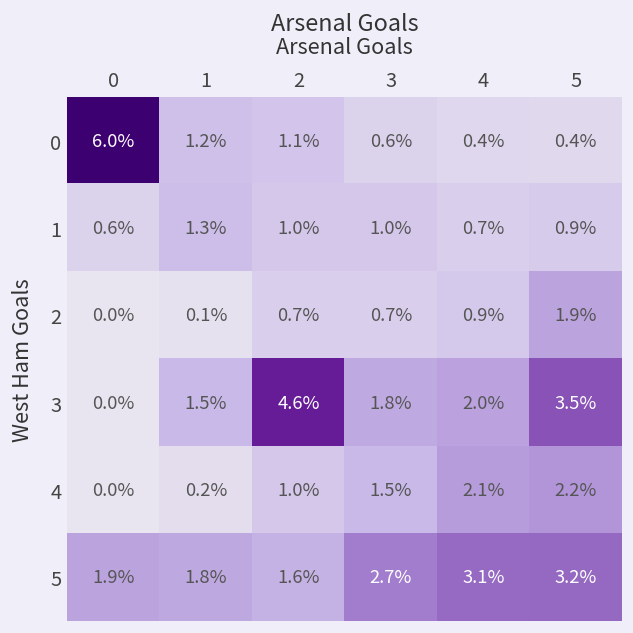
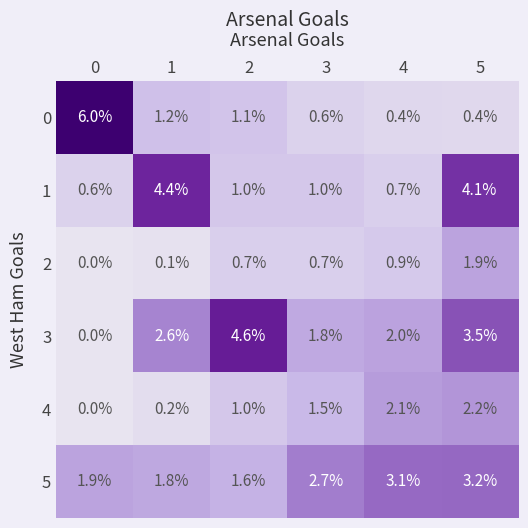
  {
    "0": {
      "0": "6.0%",
      "1": "1.2%",
      "2": "1.1%",
      "3": "0.6%",
      "4": "0.4%",
      "5": "0.4%"
    },
    "1": {
      "0": "0.6%",
-     "1": "1.3%",
+     "1": "4.4%",
      "2": "1.0%",
      "3": "1.0%",
      "4": "0.7%",
-     "5": "0.9%"
+     "5": "4.1%"
    },
    "2": {
      "0": "0.0%",
      "1": "0.1%",
      "2": "0.7%",
      "3": "0.7%",
      "4": "0.9%",
      "5": "1.9%"
    },
    "3": {
      "0": "0.0%",
-     "1": "1.5%",
+     "1": "2.6%",
      "2": "4.6%",
      "3": "1.8%",
      "4": "2.0%",
      "5": "3.5%"
    },
    "4": {
      "0": "0.0%",
      "1": "0.2%",
      "2": "1.0%",
      "3": "1.5%",
      "4": "2.1%",
      "5": "2.2%"
    },
    "5": {
      "0": "1.9%",
      "1": "1.8%",
      "2": "1.6%",
      "3": "2.7%",
      "4": "3.1%",
      "5": "3.2%"
    }
  }
